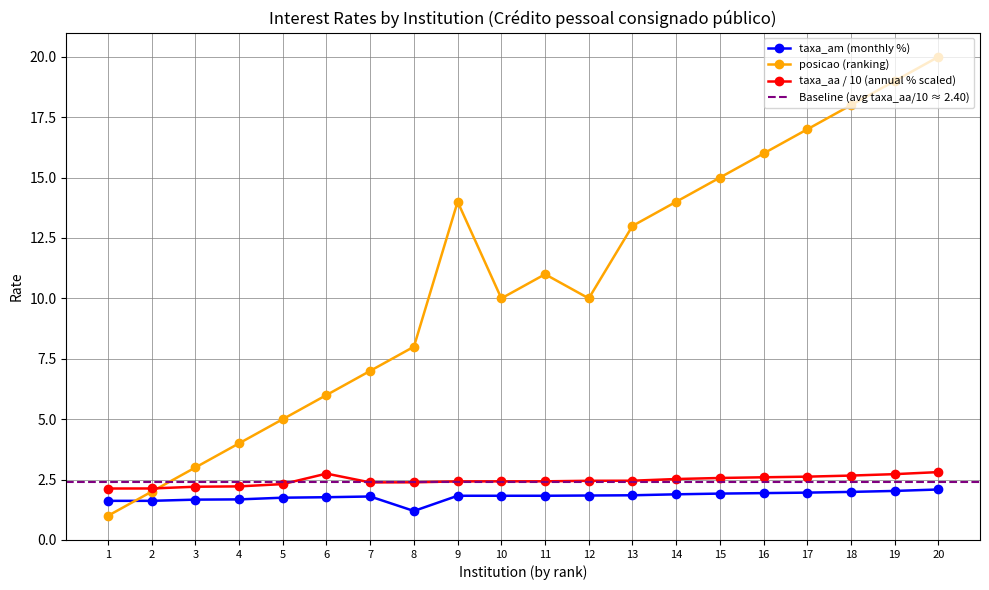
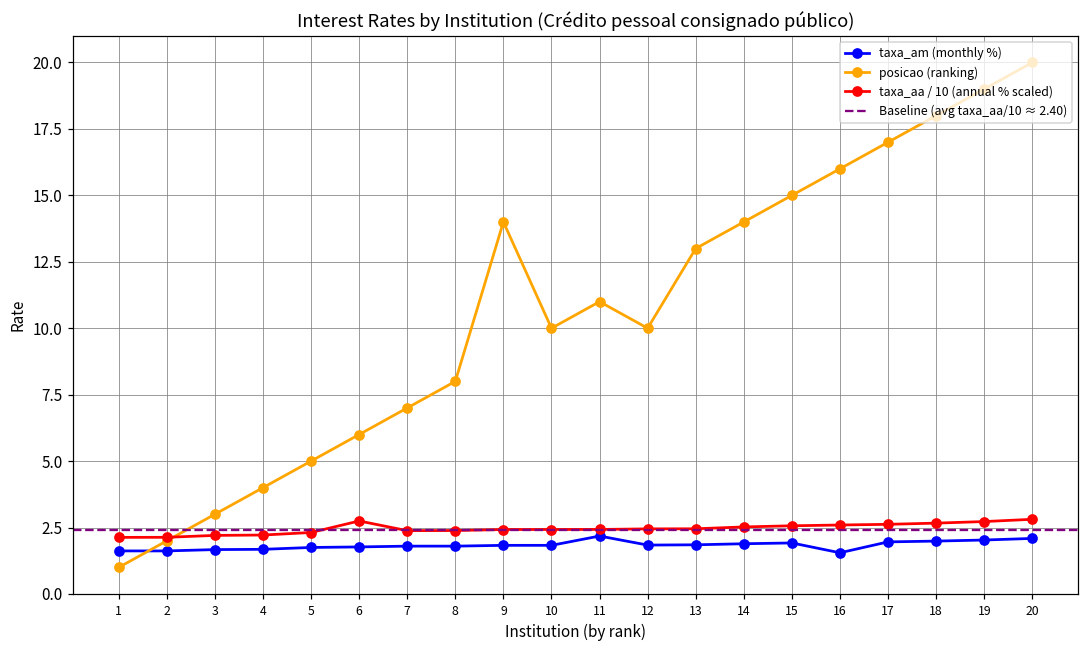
  {
    "taxa_am (monthly %)": {
      "1": 1.6,
      "2": 1.6,
      "3": 1.7,
      "4": 1.7,
      "5": 1.8,
      "6": 1.8,
      "7": 1.8,
-     "8": 1.2,
+     "8": 1.8,
      "9": 1.8,
      "10": 1.8,
-     "11": 1.8,
+     "11": 2.2,
      "12": 1.8,
      "13": 1.9,
      "14": 1.9,
      "15": 1.9,
-     "16": 1.9,
+     "16": 1.6,
      "17": 2.0,
      "18": 2.0,
      "19": 2.0,
      "20": 2.1
    },
    "posicao (ranking)": {
      "1": 1.0,
      "2": 2.0,
      "3": 3.0,
      "4": 4.0,
      "5": 5.0,
      "6": 6.0,
      "7": 7.0,
      "8": 8.0,
      "9": 14.0,
      "10": 10.0,
      "11": 11.0,
      "12": 10.0,
      "13": 13.0,
      "14": 14.0,
      "15": 15.0,
      "16": 16.0,
      "17": 17.0
    },
    "taxa_aa / 10 (annual % scaled)": {
      "1": 2.1,
      "2": 2.1,
      "3": 2.2,
      "4": 2.2,
      "5": 2.3,
      "6": 2.7,
      "7": 2.4,
      "8": 2.4,
      "9": 2.4,
      "10": 2.4,
      "11": 2.4,
      "12": 2.5,
      "13": 2.5,
      "14": 2.5,
      "15": 2.6,
      "16": 2.6,
      "17": 2.6,
      "18": 2.7,
      "19": 2.7,
      "20": 2.8
    }
  }
